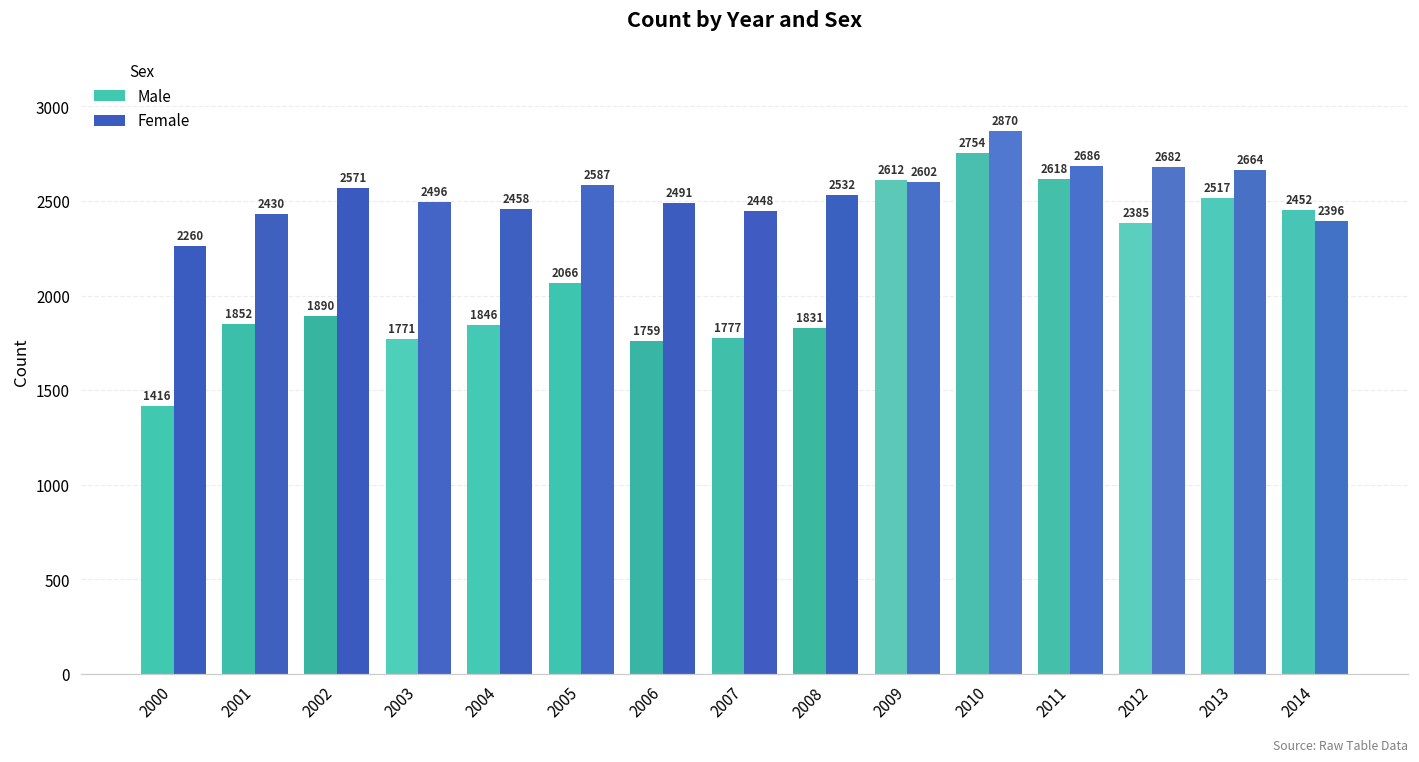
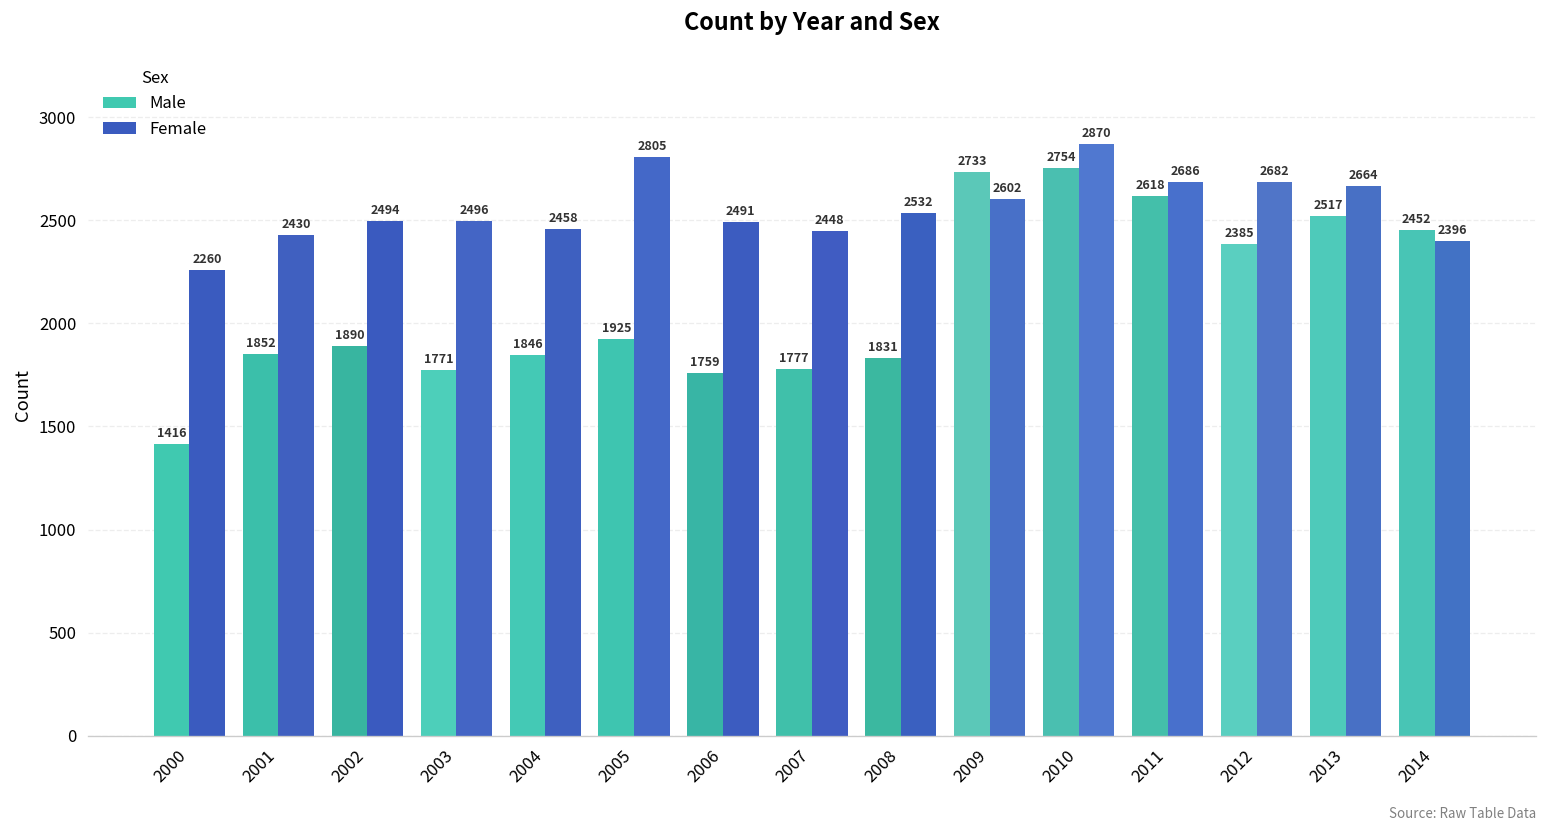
  {
    "Male": {
      "2000": 1416,
      "2001": 1852,
      "2002": 1890,
      "2003": 1771,
      "2004": 1846,
-     "2005": 2066,
+     "2005": 1925,
      "2006": 1759,
      "2007": 1777,
      "2008": 1831,
-     "2009": 2612,
+     "2009": 2733,
      "2010": 2754,
      "2011": 2618,
      "2012": 2385,
      "2013": 2517,
      "2014": 2452
    },
    "Female": {
      "2000": 2260,
      "2001": 2430,
-     "2002": 2571,
+     "2002": 2494,
      "2003": 2496,
      "2004": 2458,
-     "2005": 2587,
+     "2005": 2805,
      "2006": 2491,
      "2007": 2448,
      "2008": 2532,
      "2009": 2602,
      "2010": 2870,
      "2011": 2686,
      "2012": 2682,
      "2013": 2664,
      "2014": 2396
    }
  }
